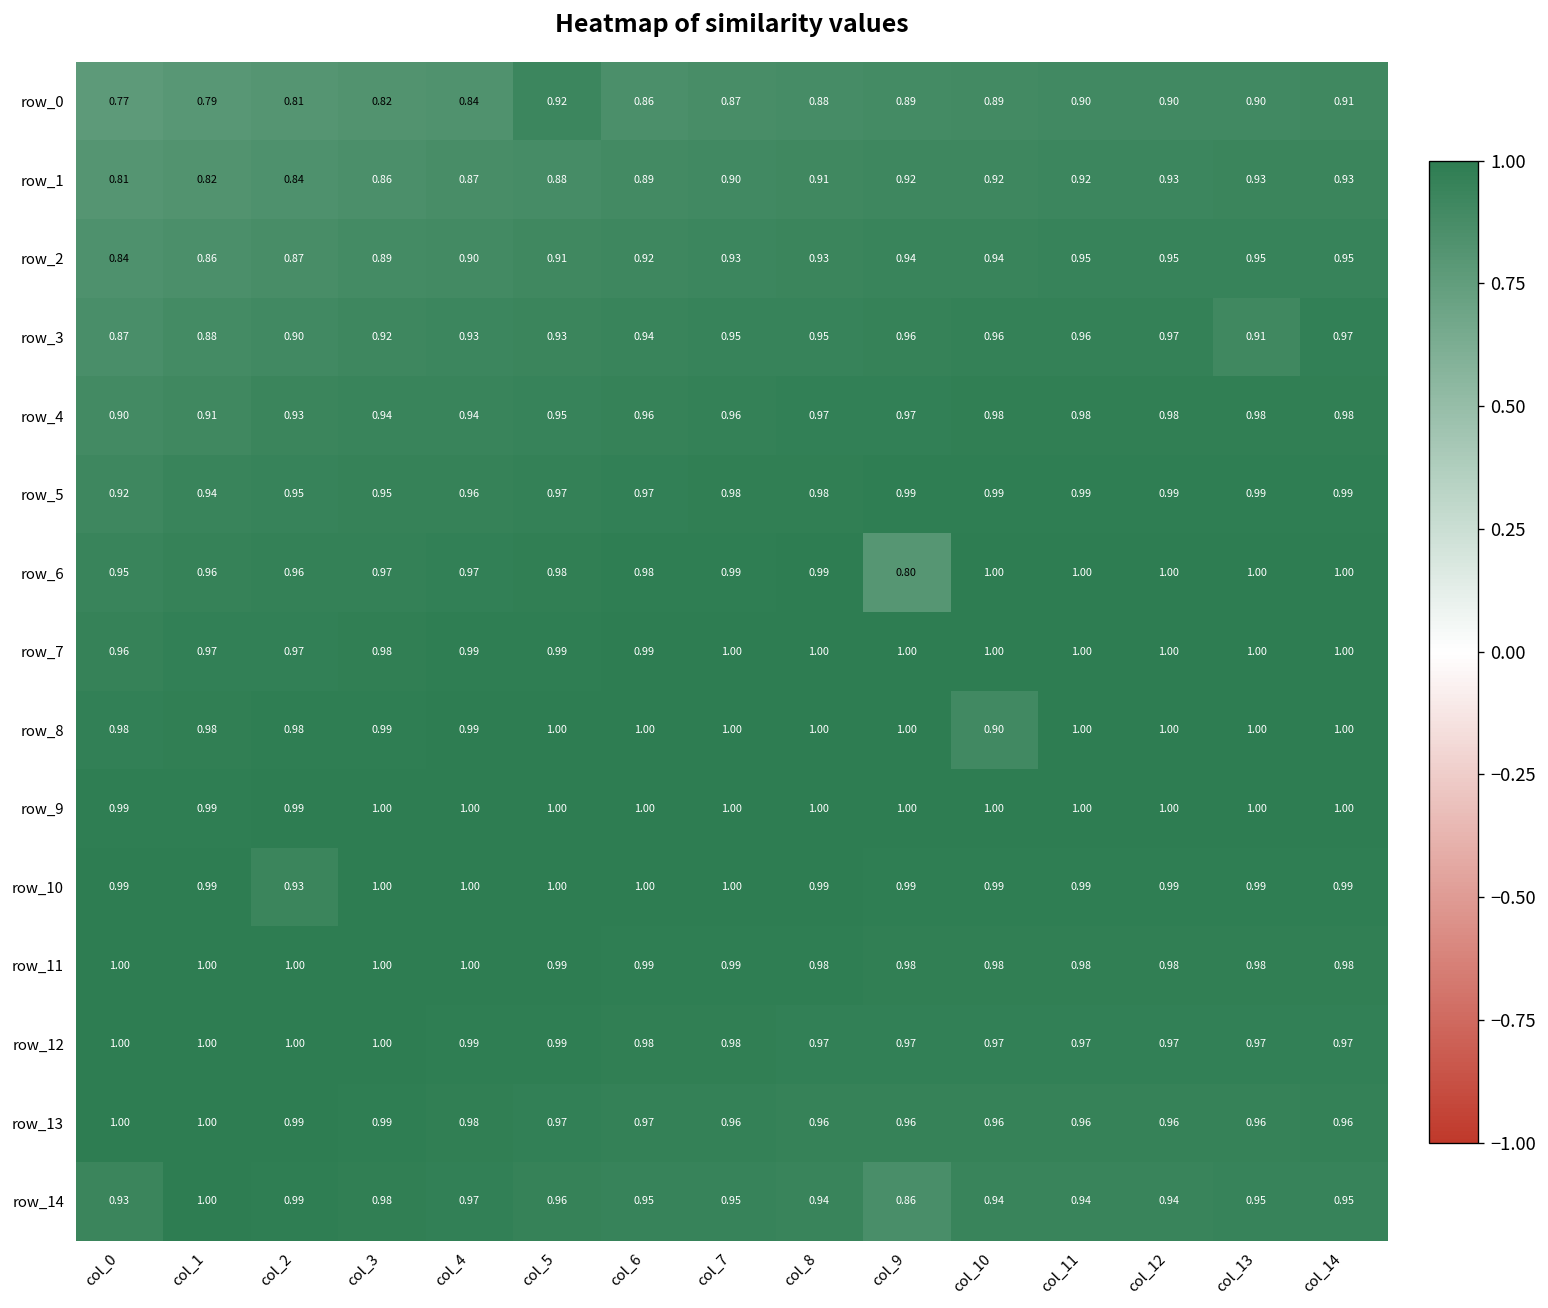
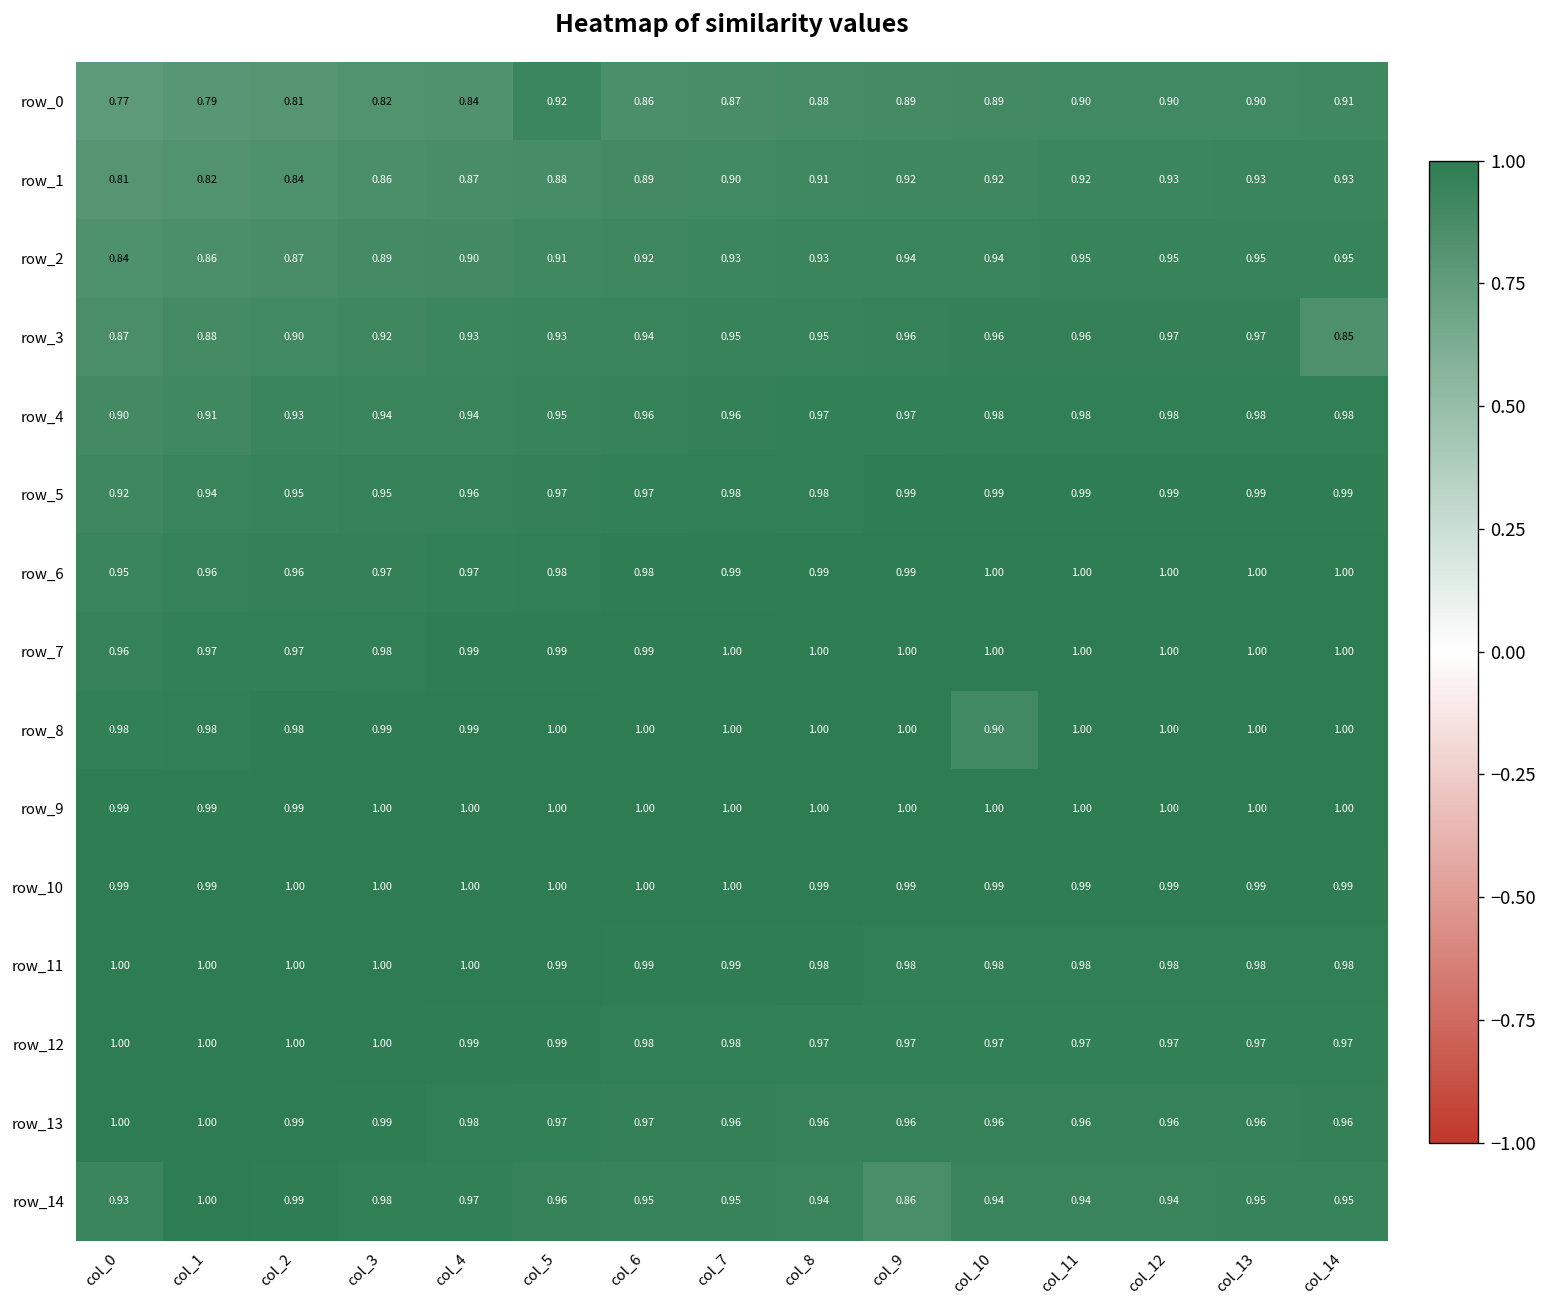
  {
    "row_3": {
      "col_0": 0.87,
      "col_1": 0.88,
      "col_2": 0.90,
      "col_3": 0.92,
      "col_4": 0.93,
      "col_5": 0.93,
      "col_6": 0.94,
      "col_7": 0.95,
      "col_8": 0.95,
      "col_9": 0.96,
      "col_10": 0.96,
      "col_11": 0.96,
      "col_12": 0.97,
-     "col_13": 0.91,
-     "col_14": 0.97
+     "col_13": 0.97,
+     "col_14": 0.85
    },
    "row_6": {
      "col_0": 0.95,
      "col_1": 0.96,
      "col_2": 0.96,
      "col_3": 0.97,
      "col_4": 0.97,
      "col_5": 0.98,
      "col_6": 0.98,
      "col_7": 0.99,
      "col_8": 0.99,
-     "col_9": 0.80,
+     "col_9": 0.99,
      "col_10": 1.00,
      "col_11": 1.00,
      "col_12": 1.00,
      "col_13": 1.00,
      "col_14": 1.00
    },
    "row_10": {
      "col_0": 0.99,
      "col_1": 0.99,
-     "col_2": 0.93,
+     "col_2": 1.00,
      "col_3": 1.00,
      "col_4": 1.00,
      "col_5": 1.00,
      "col_6": 1.00,
      "col_7": 1.00,
      "col_8": 0.99,
      "col_9": 0.99,
      "col_10": 0.99,
      "col_11": 0.99,
      "col_12": 0.99,
      "col_13": 0.99,
      "col_14": 0.99
    }
  }
